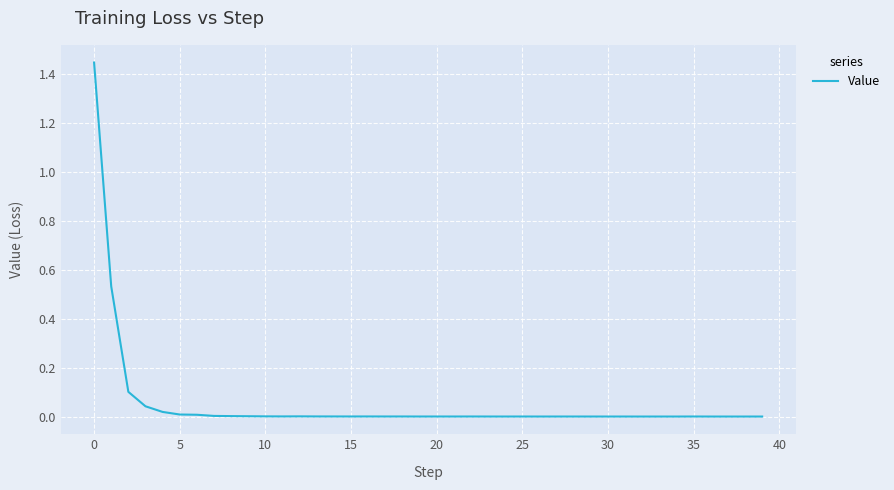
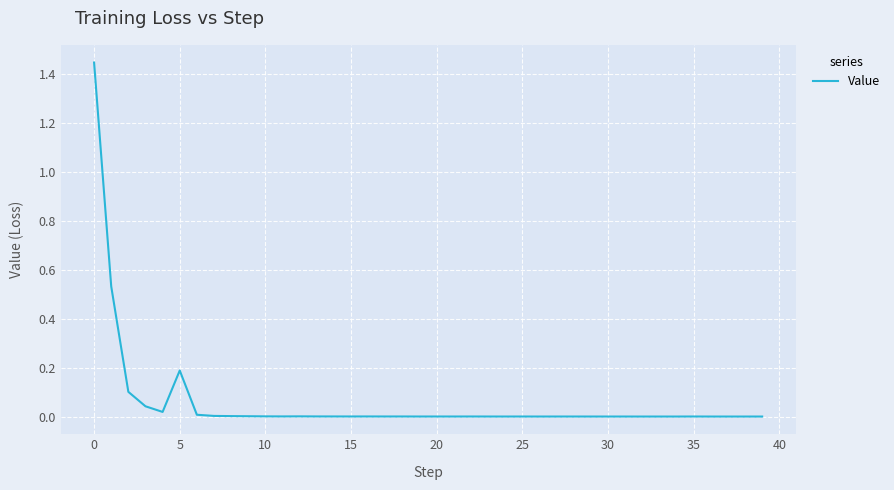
  {
    "0": 1.45,
-   "5": 0.01,
+   "5": 0.19,
    "10": 0.00,
    "15": 0.00,
    "20": 0.00,
    "25": 0.00,
    "30": 0.00,
    "35": 0.00
  }
